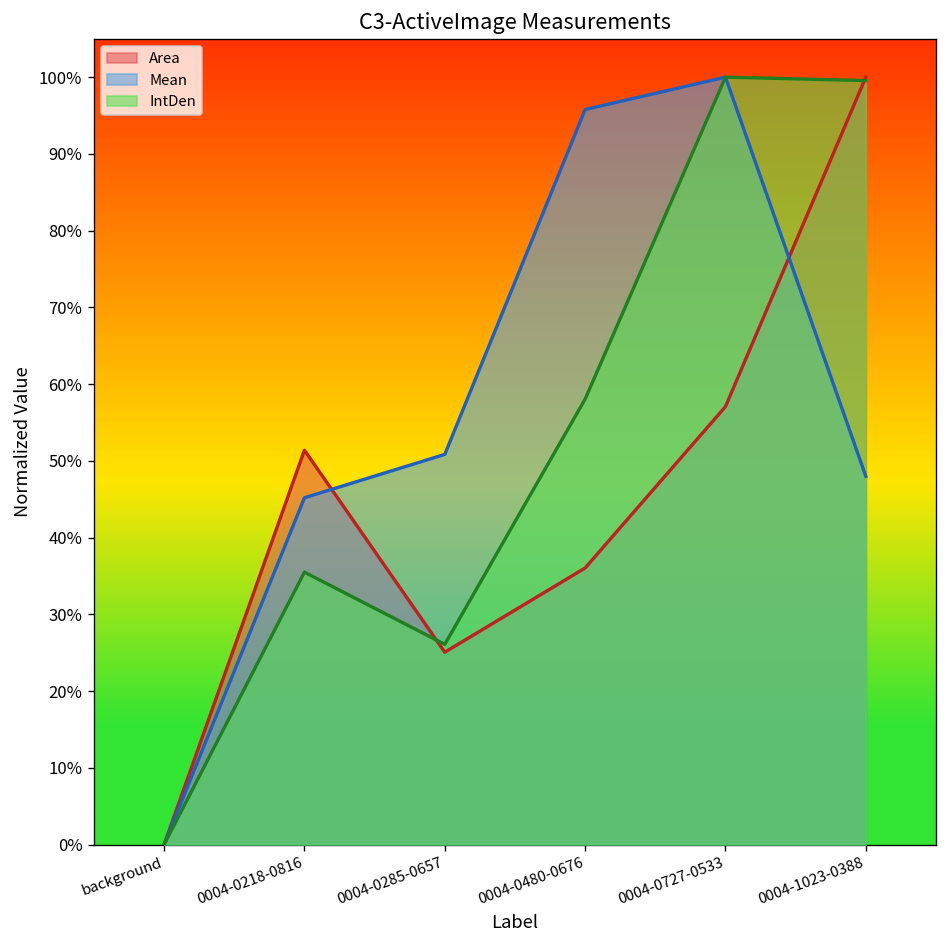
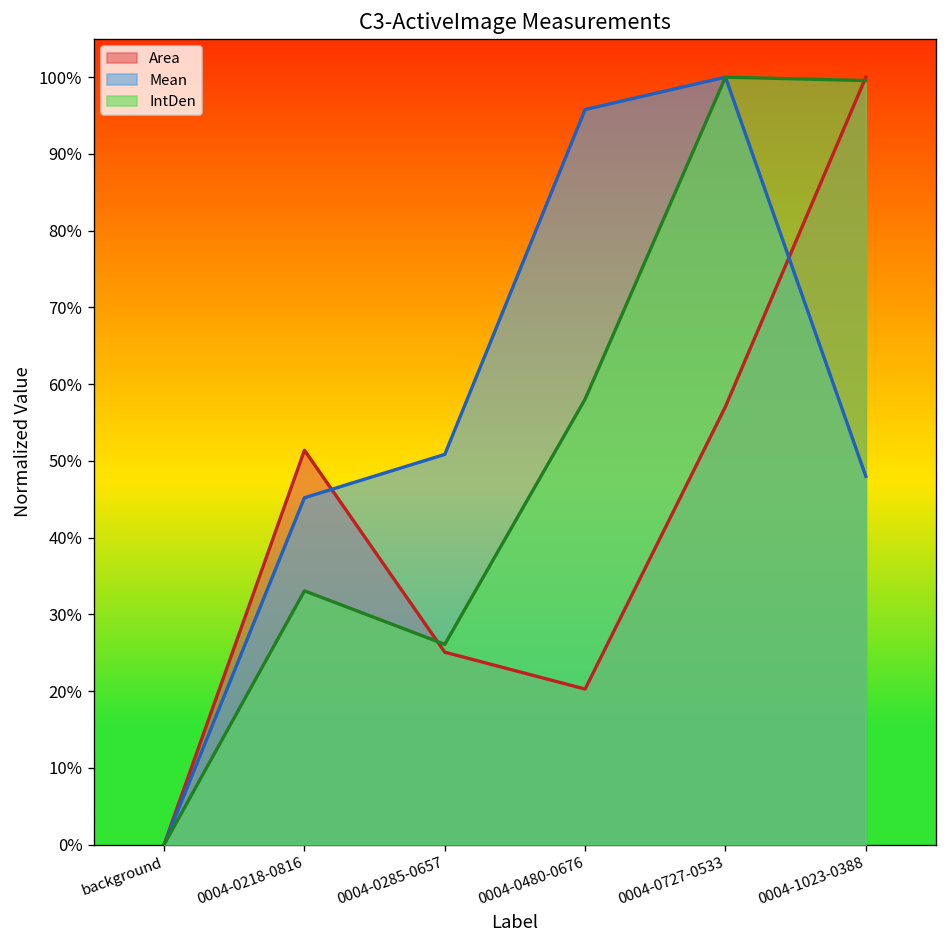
  {
    "Area": {
      "0004-0218-0816": "51%",
      "0004-0285-0657": "25%",
-     "0004-0480-0676": "36%",
+     "0004-0480-0676": "20%",
      "0004-0727-0533": "57%",
      "0004-1023-0388": "100%"
    },
    "Mean": {
      "0004-0218-0816": "45%",
      "0004-0285-0657": "51%",
      "0004-0480-0676": "96%",
      "0004-1023-0388": "48%"
    },
    "IntDen": {
-     "0004-0218-0816": "35%",
+     "0004-0218-0816": "33%",
      "0004-0285-0657": "26%",
      "0004-0480-0676": "58%",
      "0004-1023-0388": "100%"
    }
  }
